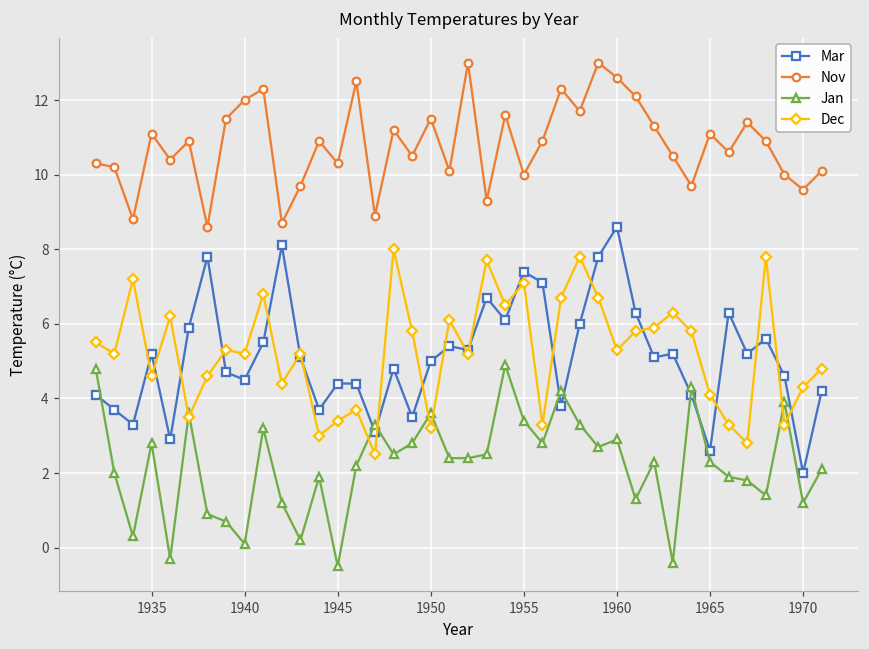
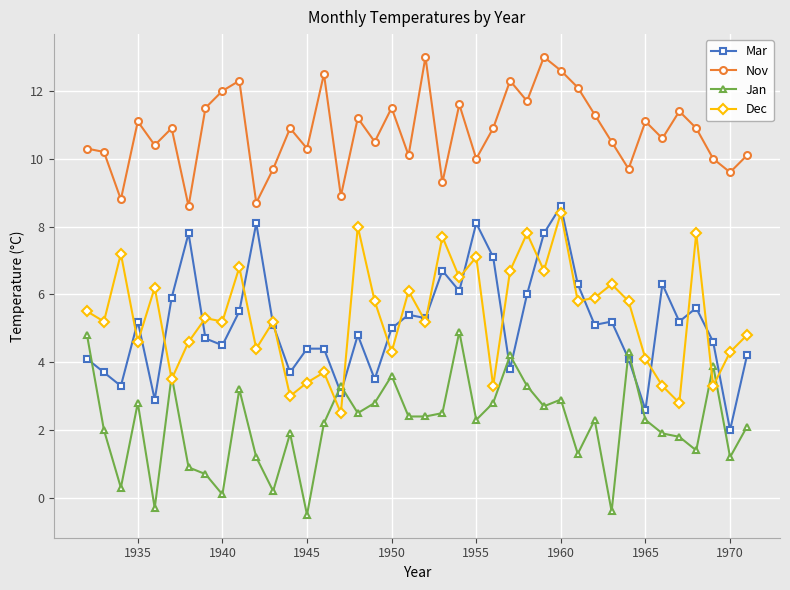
  {
    "Mar": {
      "1935": 5.2,
      "1940": 4.5,
      "1945": 4.4,
      "1950": 5.0,
-     "1955": 7.4,
+     "1955": 8.1,
      "1960": 8.6,
      "1965": 2.6,
      "1970": 2.0
    },
    "Nov": {
      "1935": 11.1,
      "1940": 12.0,
      "1945": 10.3,
      "1950": 11.5,
      "1955": 10.0,
      "1960": 12.6,
      "1965": 11.1,
      "1970": 9.6
    },
    "Jan": {
      "1935": 2.8,
      "1940": 0.1,
      "1945": -0.5,
      "1950": 3.6,
-     "1955": 3.4,
+     "1955": 2.3,
      "1960": 2.9,
      "1965": 2.3,
      "1970": 1.2
    },
    "Dec": {
      "1935": 4.6,
      "1940": 5.2,
      "1945": 3.4,
-     "1950": 3.2,
+     "1950": 4.3,
      "1955": 7.1,
-     "1960": 5.3,
+     "1960": 8.4,
      "1965": 4.1,
      "1970": 4.3
    }
  }
